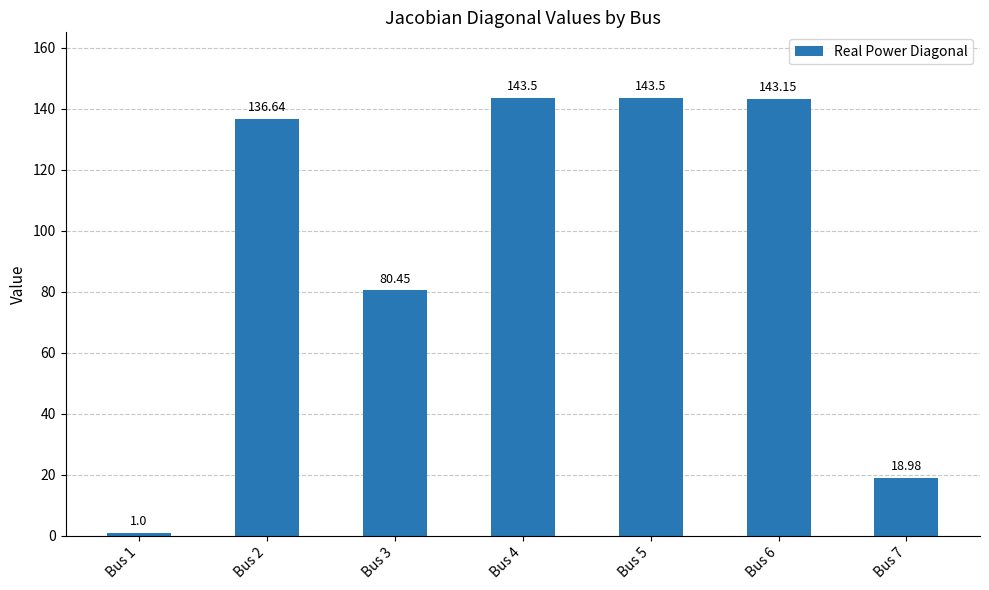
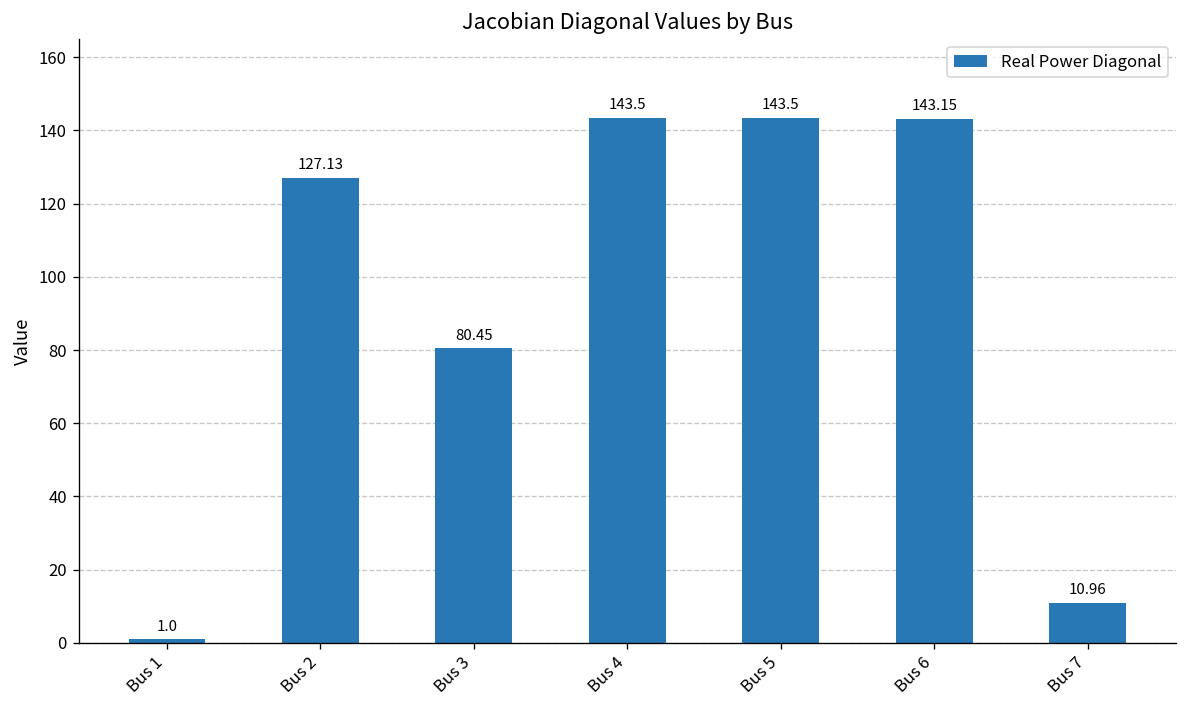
  {
    "Bus 1": 1.0,
-   "Bus 2": 136.64,
+   "Bus 2": 127.13,
    "Bus 3": 80.45,
    "Bus 4": 143.5,
    "Bus 5": 143.5,
    "Bus 6": 143.15,
-   "Bus 7": 18.98
+   "Bus 7": 10.96
  }
